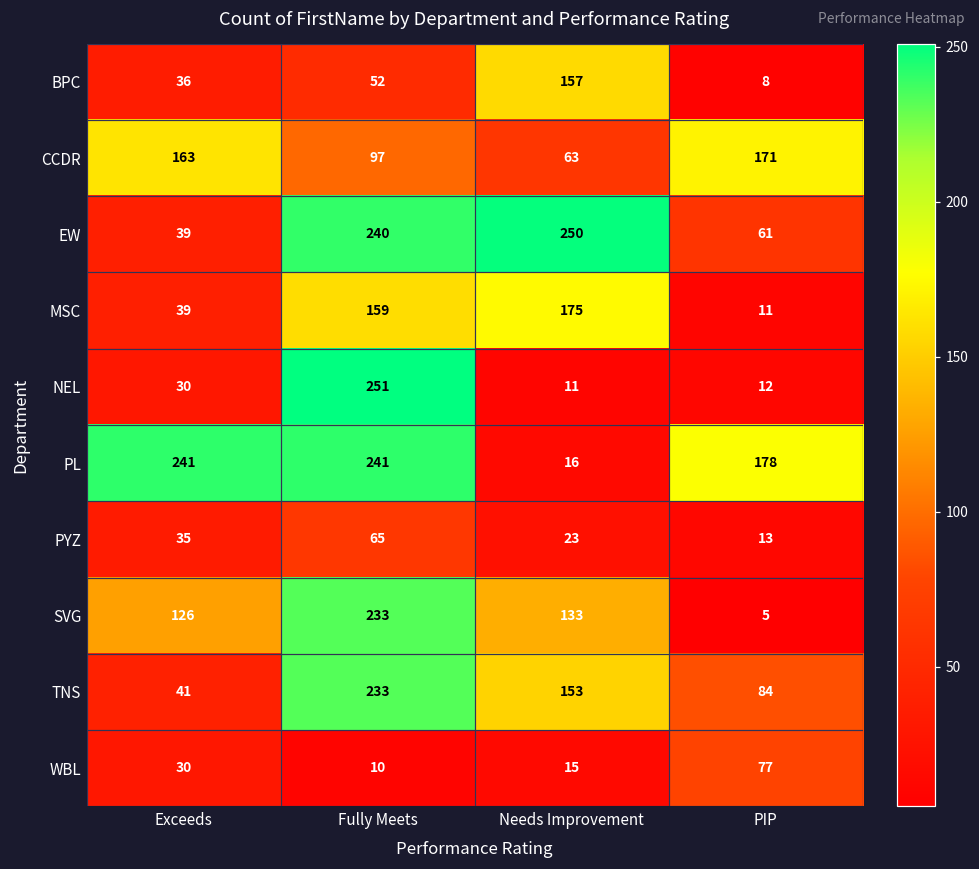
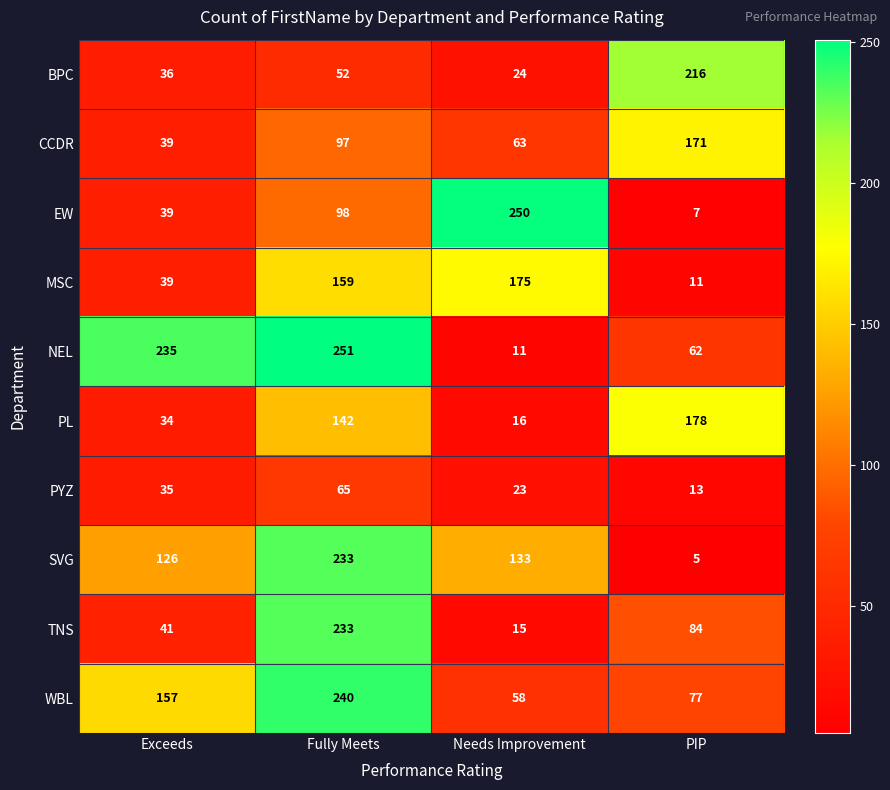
  {
    "BPC": {
      "Exceeds": 36,
      "Fully Meets": 52,
-     "Needs Improvement": 157,
-     "PIP": 8
+     "Needs Improvement": 24,
+     "PIP": 216
    },
    "CCDR": {
-     "Exceeds": 163,
+     "Exceeds": 39,
      "Fully Meets": 97,
      "Needs Improvement": 63,
      "PIP": 171
    },
    "EW": {
      "Exceeds": 39,
-     "Fully Meets": 240,
+     "Fully Meets": 98,
      "Needs Improvement": 250,
-     "PIP": 61
+     "PIP": 7
    },
    "MSC": {
      "Exceeds": 39,
      "Fully Meets": 159,
      "Needs Improvement": 175,
      "PIP": 11
    },
    "NEL": {
-     "Exceeds": 30,
+     "Exceeds": 235,
      "Fully Meets": 251,
      "Needs Improvement": 11,
-     "PIP": 12
+     "PIP": 62
    },
    "PL": {
-     "Exceeds": 241,
-     "Fully Meets": 241,
+     "Exceeds": 34,
+     "Fully Meets": 142,
      "Needs Improvement": 16,
      "PIP": 178
    },
    "PYZ": {
      "Exceeds": 35,
      "Fully Meets": 65,
      "Needs Improvement": 23,
      "PIP": 13
    },
    "SVG": {
      "Exceeds": 126,
      "Fully Meets": 233,
      "Needs Improvement": 133,
      "PIP": 5
    },
    "TNS": {
      "Exceeds": 41,
      "Fully Meets": 233,
-     "Needs Improvement": 153,
+     "Needs Improvement": 15,
      "PIP": 84
    },
    "WBL": {
-     "Exceeds": 30,
-     "Fully Meets": 10,
-     "Needs Improvement": 15,
+     "Exceeds": 157,
+     "Fully Meets": 240,
+     "Needs Improvement": 58,
      "PIP": 77
    }
  }
